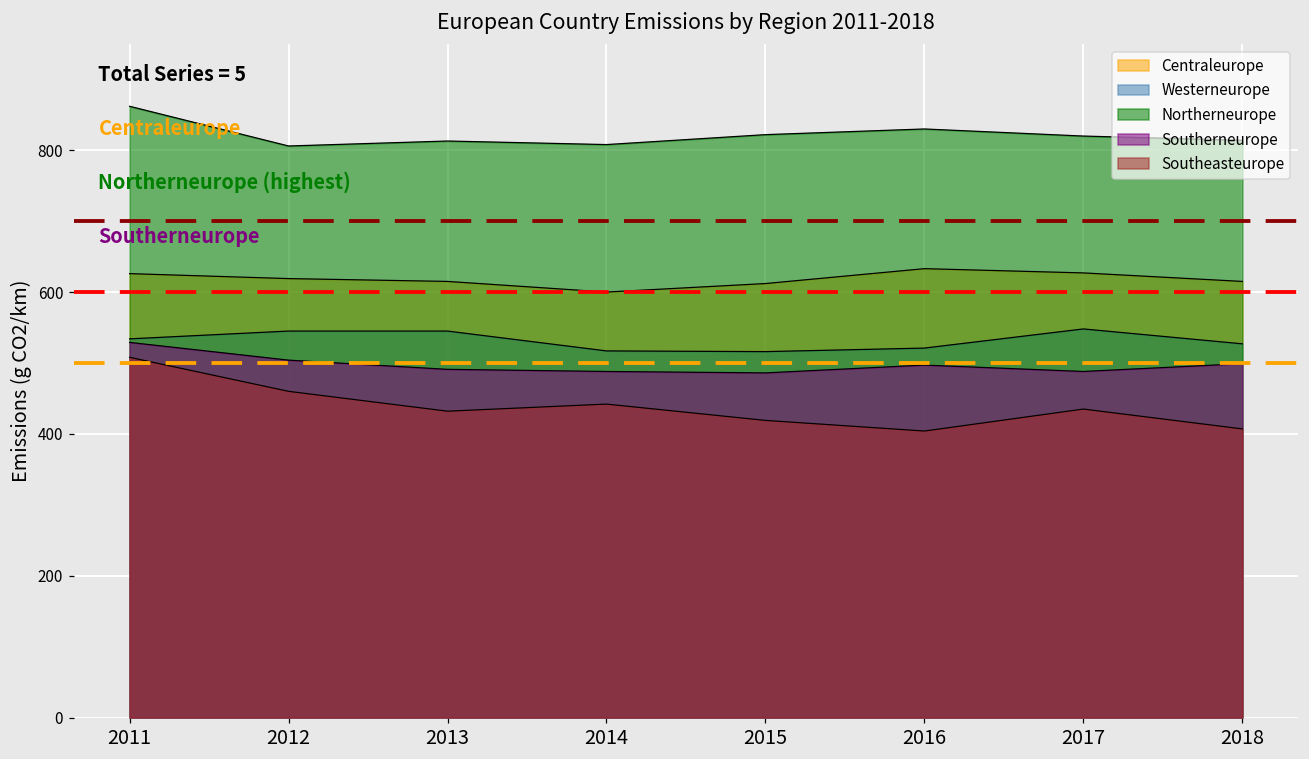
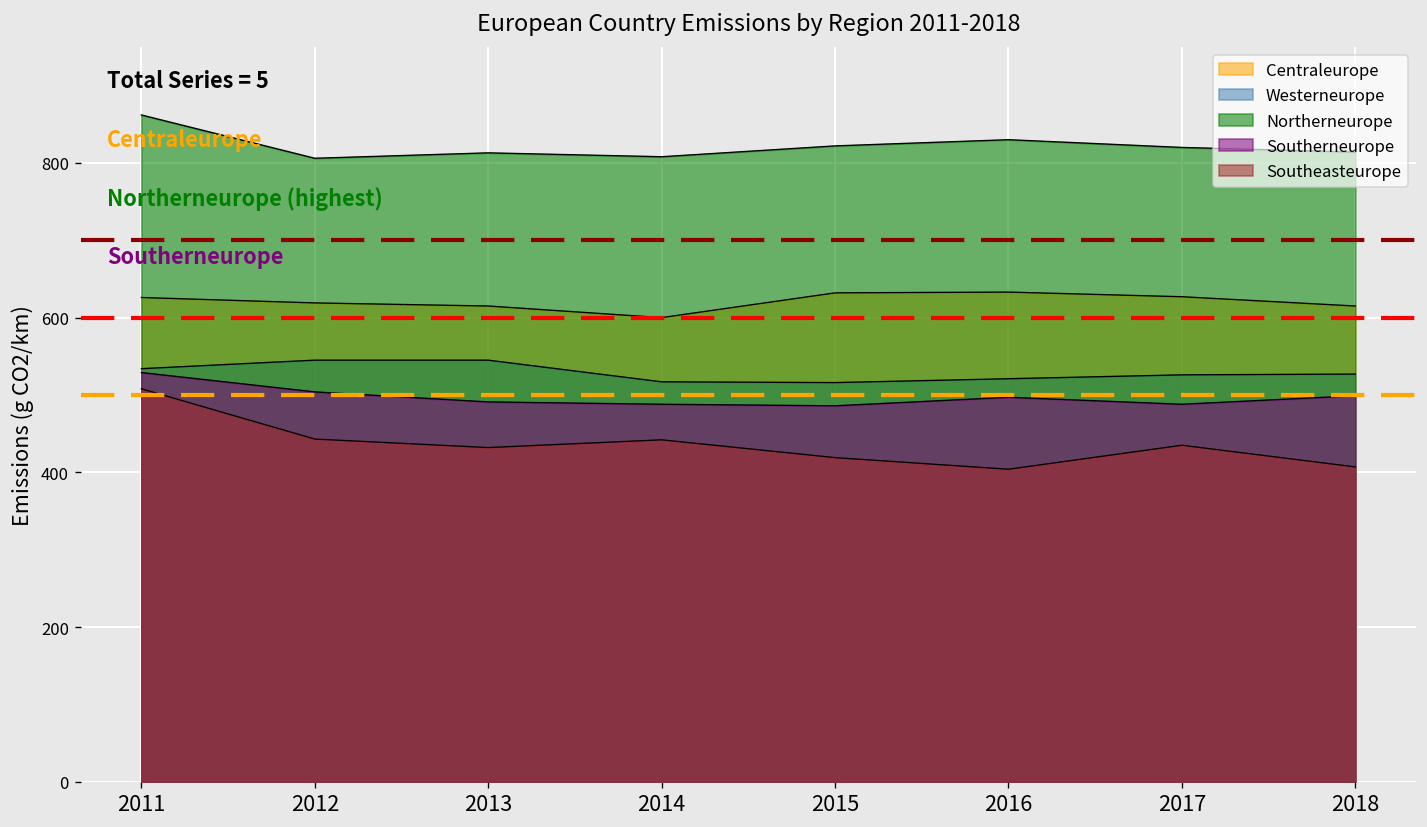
  {
    "Centraleurope": {
      "2011": 630,
      "2012": 620,
      "2013": 620,
      "2014": 600,
-     "2015": 610,
+     "2015": 630,
      "2016": 630,
      "2017": 630,
      "2018": 620
    },
    "Westerneurope": {
      "2011": 530,
      "2012": 550,
      "2013": 550,
      "2014": 520,
      "2015": 520,
      "2016": 520,
-     "2017": 550,
+     "2017": 530,
      "2018": 530
    },
    "Northerneurope": {
      "2012": 810,
      "2013": 810,
      "2014": 810,
      "2015": 820,
      "2016": 830,
      "2017": 820
    },
    "Southerneurope": {
      "2011": 530,
      "2012": 500,
      "2013": 490,
      "2014": 490,
      "2015": 490,
      "2016": 500,
      "2017": 490,
      "2018": 500
    },
    "Southeasteurope": {
      "2011": 510,
-     "2012": 460,
+     "2012": 440,
      "2013": 430,
      "2014": 440,
      "2015": 420,
      "2016": 400,
      "2017": 440,
      "2018": 410
    }
  }
